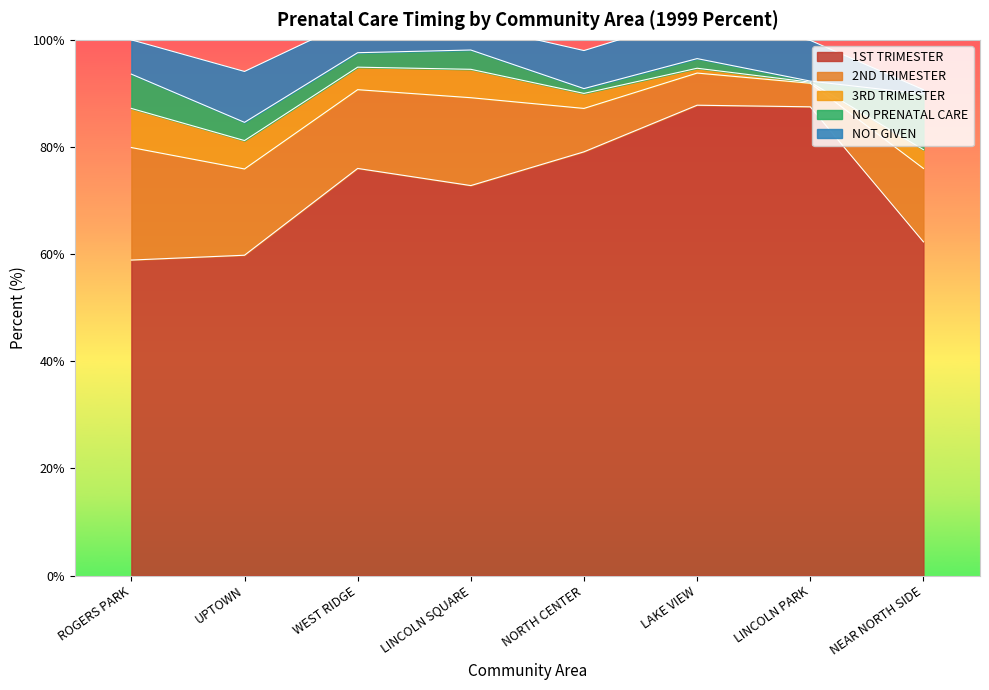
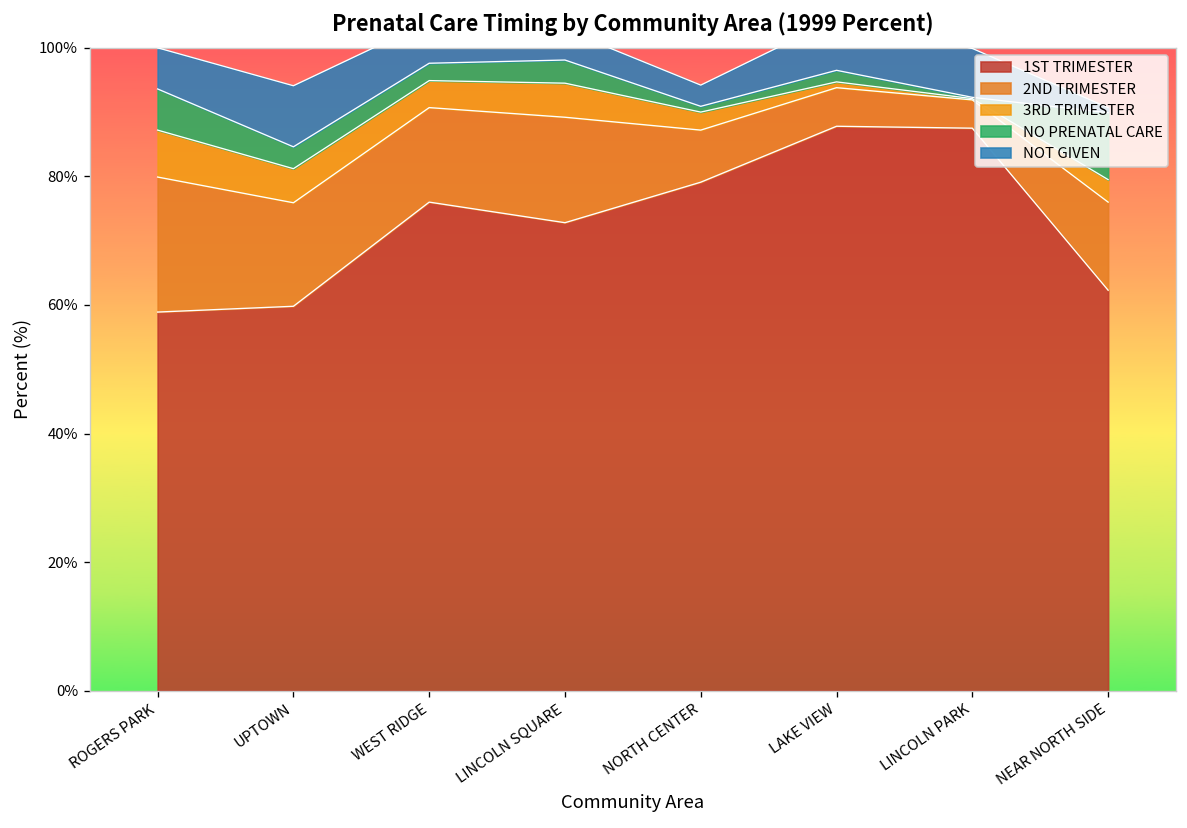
  {
    "1ST TRIMESTER": {
      "ROGERS PARK": "59%",
      "UPTOWN": "60%",
      "WEST RIDGE": "76%",
      "LINCOLN SQUARE": "73%",
      "NORTH CENTER": "79%",
      "LAKE VIEW": "88%",
      "LINCOLN PARK": "88%",
      "NEAR NORTH SIDE": "62%"
    },
    "NO PRENATAL CARE": {
      "ROGERS PARK": "6%",
      "UPTOWN": "3%",
      "WEST RIDGE": "3%",
      "LINCOLN SQUARE": "4%",
      "NORTH CENTER": "1%",
      "LAKE VIEW": "2%"
    },
    "NOT GIVEN": {
      "ROGERS PARK": "6%",
      "UPTOWN": "10%",
-     "NORTH CENTER": "7%",
+     "NORTH CENTER": "3%",
      "LINCOLN PARK": "8%"
    }
  }
